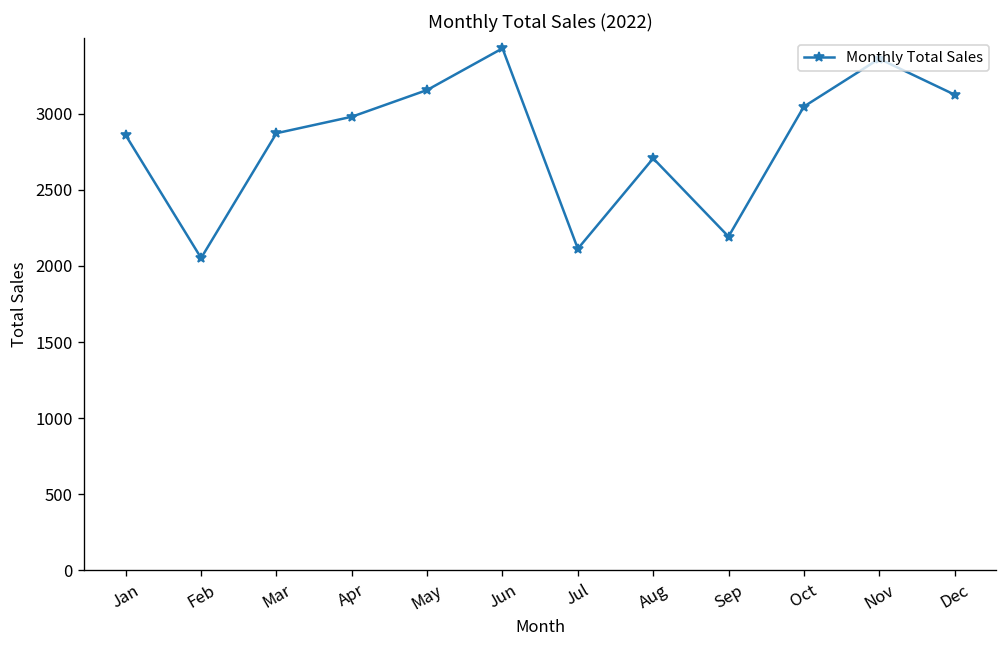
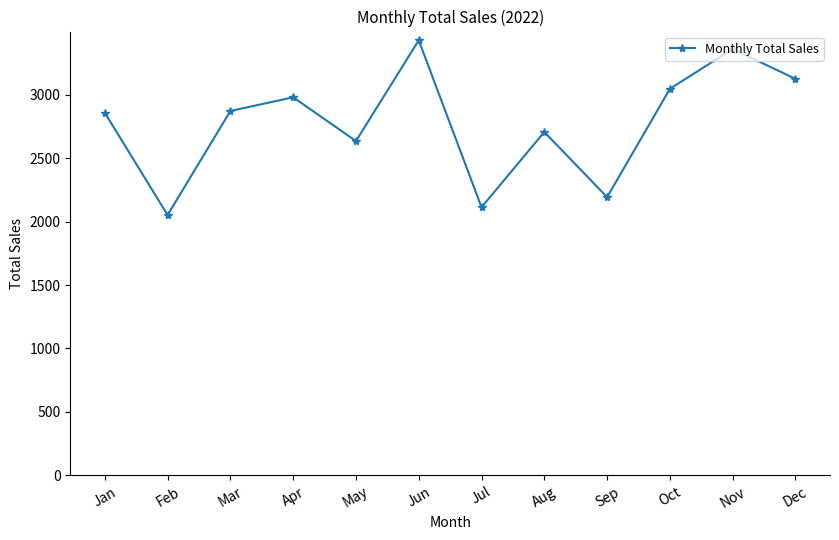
  {
    "Jan": 2860,
    "Feb": 2050,
    "Mar": 2870,
    "Apr": 2980,
-   "May": 3150,
+   "May": 2630,
    "Jun": 3430,
    "Jul": 2110,
    "Aug": 2710,
    "Sep": 2190,
    "Oct": 3050,
    "Dec": 3120
  }
